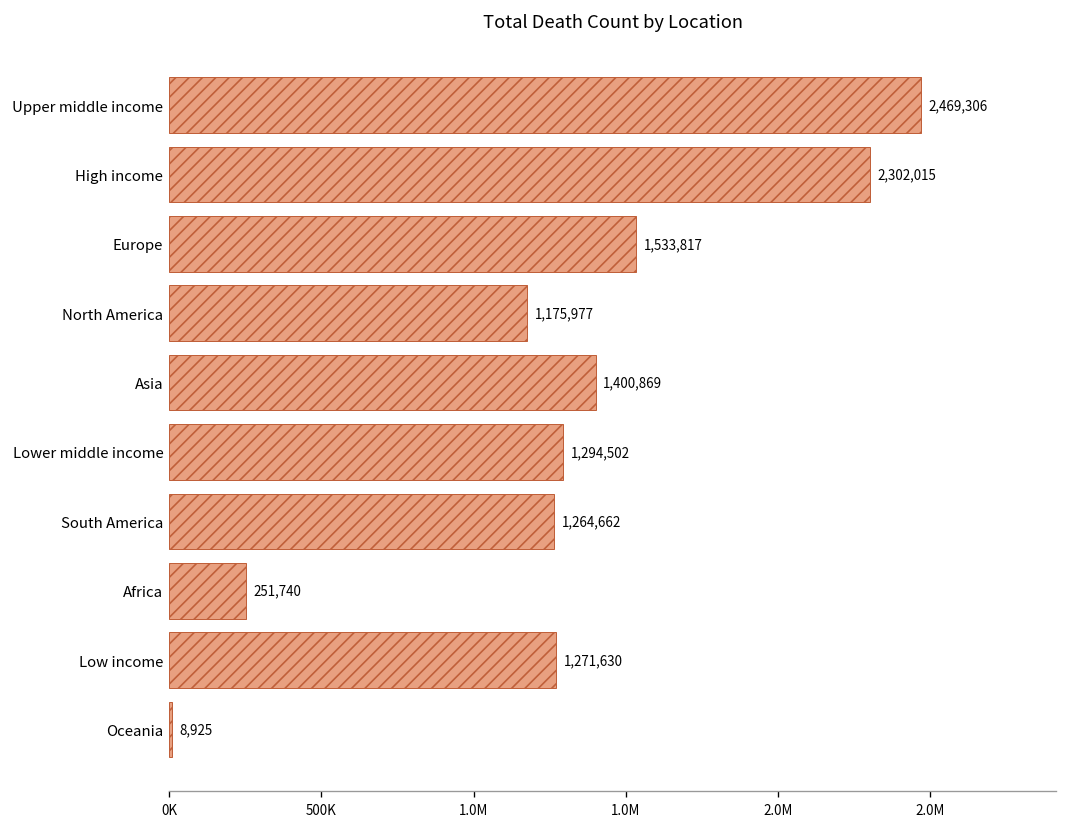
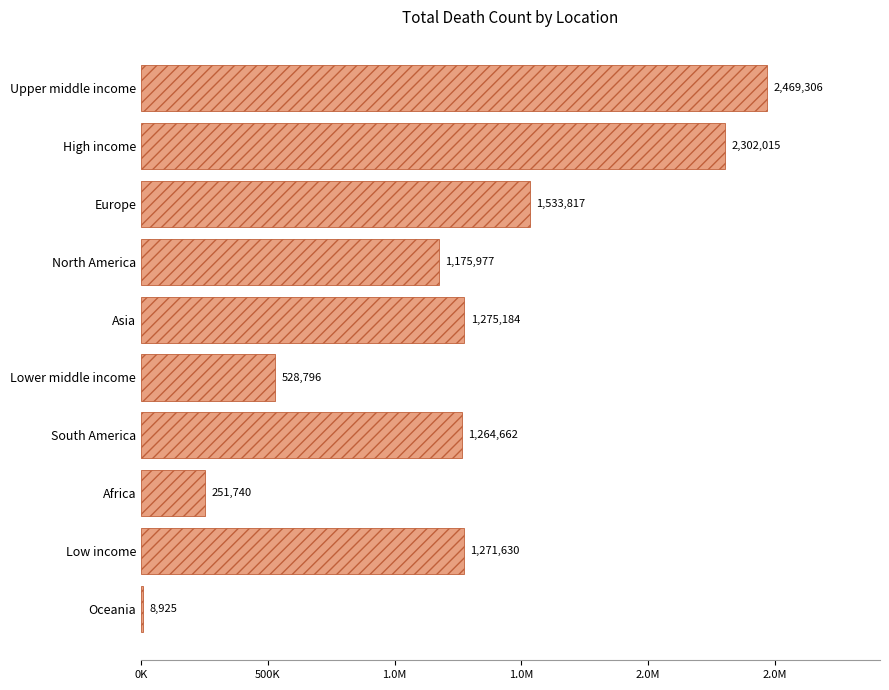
  {
    "Upper middle income": "2,469,306",
    "High income": "2,302,015",
    "Europe": "1,533,817",
    "North America": "1,175,977",
-   "Asia": "1,400,869",
-   "Lower middle income": "1,294,502",
+   "Asia": "1,275,184",
+   "Lower middle income": "528,796",
    "South America": "1,264,662",
    "Africa": "251,740",
    "Low income": "1,271,630",
    "Oceania": "8,925"
  }
